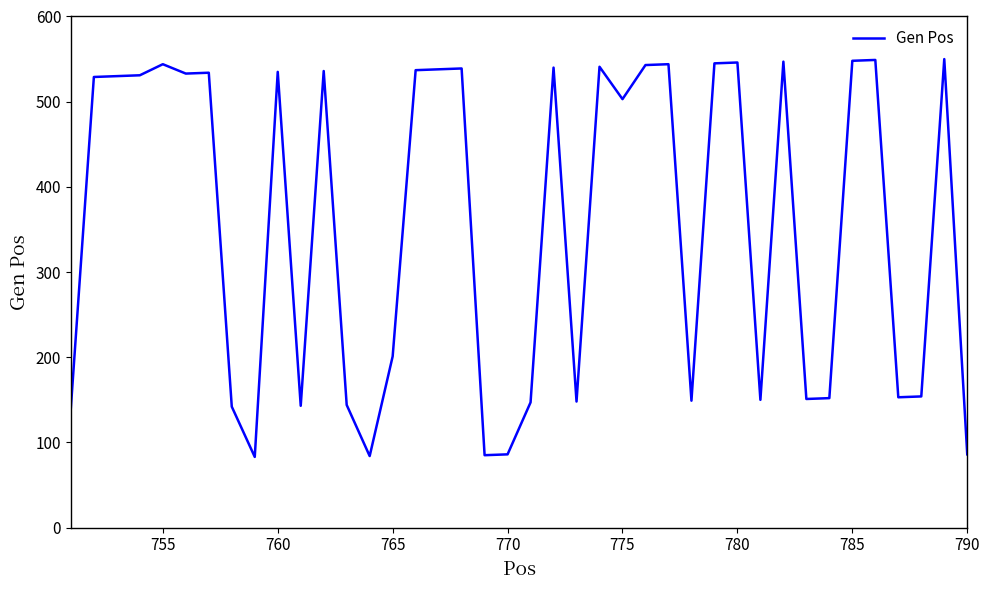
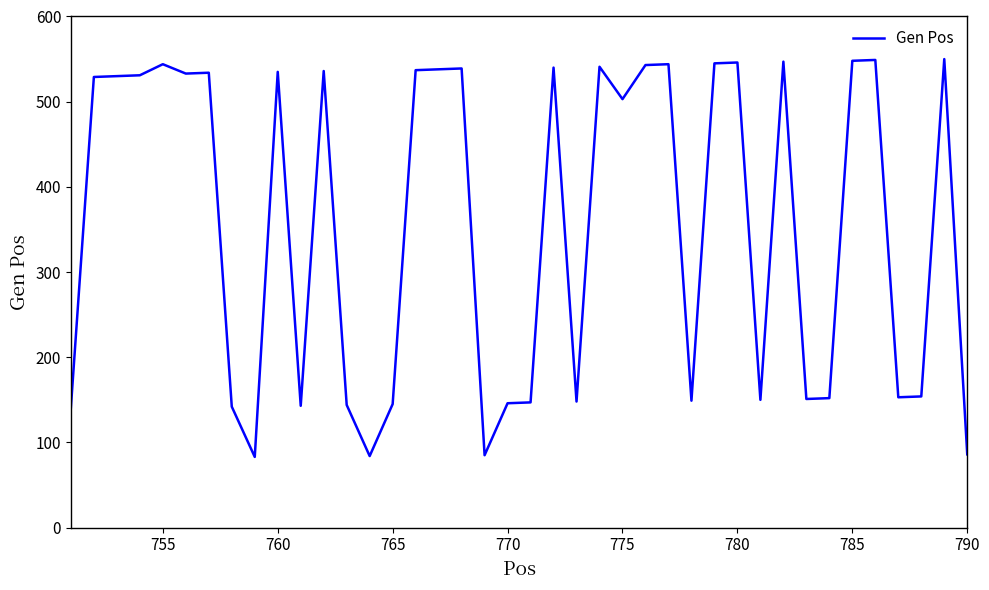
  {
    "755": 540,
    "760": 540,
-   "765": 200,
-   "770": 90,
+   "765": 150,
+   "770": 150,
    "775": 500,
    "780": 550,
    "785": 550,
    "790": 90
  }
